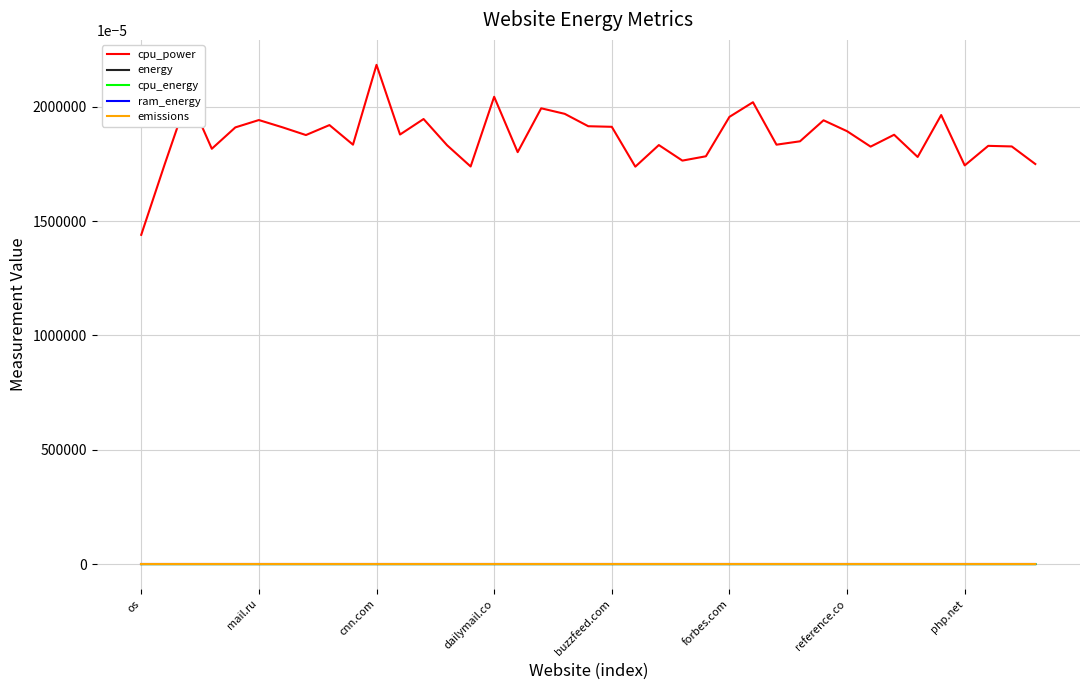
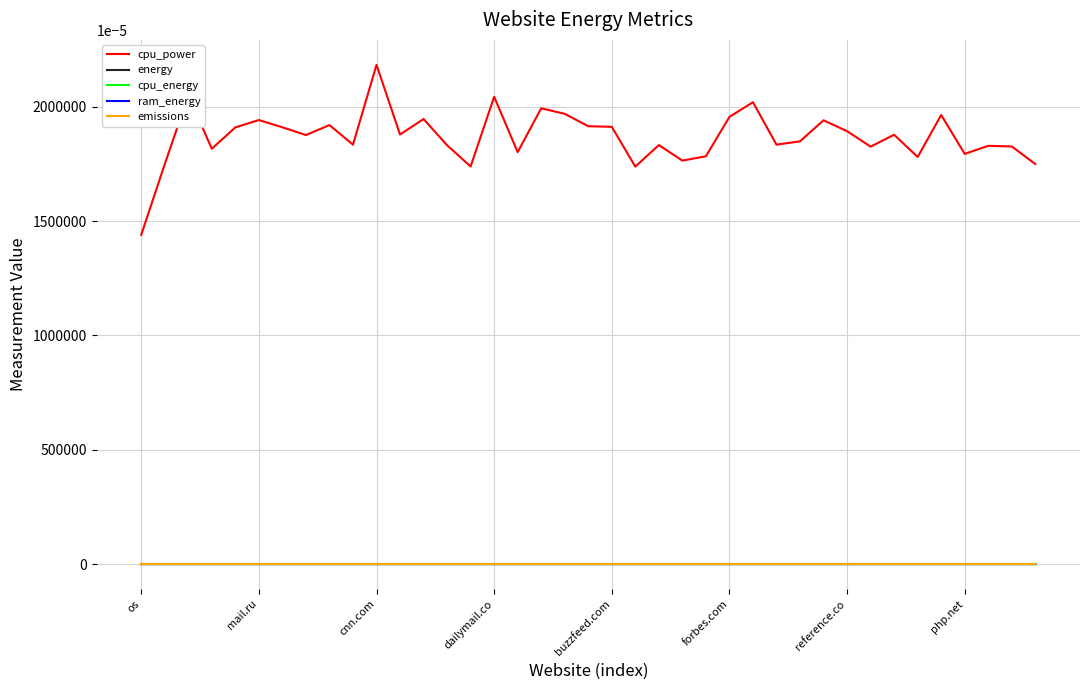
  {
    "cpu_power": {
      "os": 14.4,
      "mail.ru": 19.4,
      "cnn.com": 21.8,
      "dailymail.co": 20.4,
      "buzzfeed.com": 19.1,
      "forbes.com": 19.6,
      "reference.co": 18.9,
-     "php.net": 17.4
+     "php.net": 17.9
    },
    "emissions": {
      "os": 0.0,
      "mail.ru": 0.0,
      "cnn.com": 0.0,
      "dailymail.co": 0.0,
      "buzzfeed.com": 0.0,
      "forbes.com": 0.0,
      "reference.co": 0.0,
      "php.net": 0.0
    }
  }
